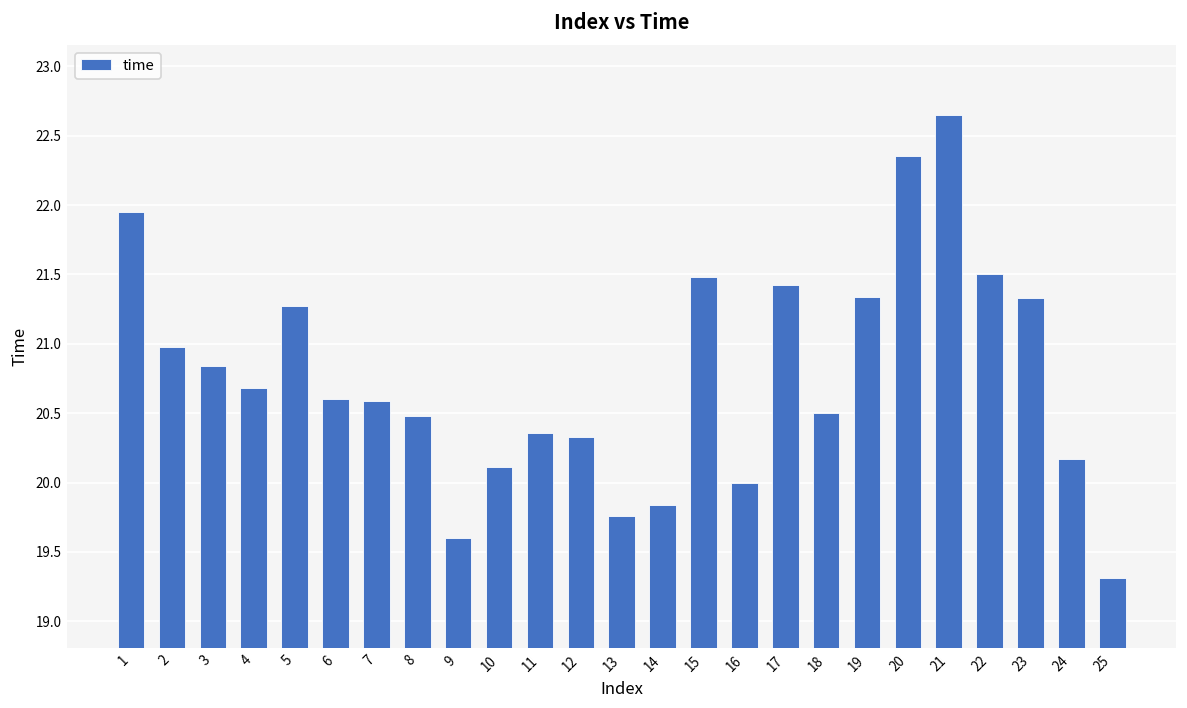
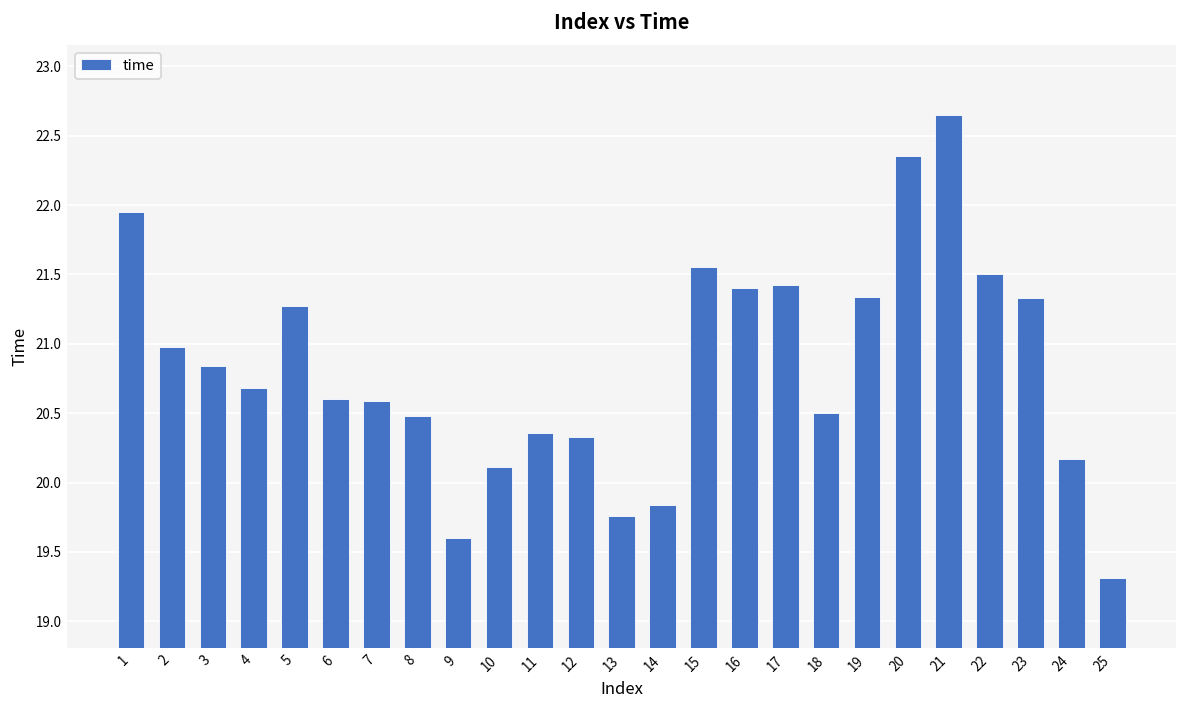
  {
    "1": 21.95,
    "2": 20.98,
    "3": 20.84,
    "4": 20.68,
    "5": 21.27,
    "6": 20.60,
    "7": 20.59,
    "8": 20.48,
    "9": 19.60,
    "10": 20.11,
    "11": 20.36,
    "12": 20.33,
    "13": 19.76,
    "14": 19.84,
-   "15": 21.48,
-   "16": 20.0,
+   "15": 21.55,
+   "16": 21.4,
    "17": 21.42,
    "18": 20.50,
    "19": 21.34,
    "20": 22.35,
    "21": 22.65,
    "22": 21.50,
    "23": 21.33,
    "24": 20.17,
    "25": 19.31
  }
